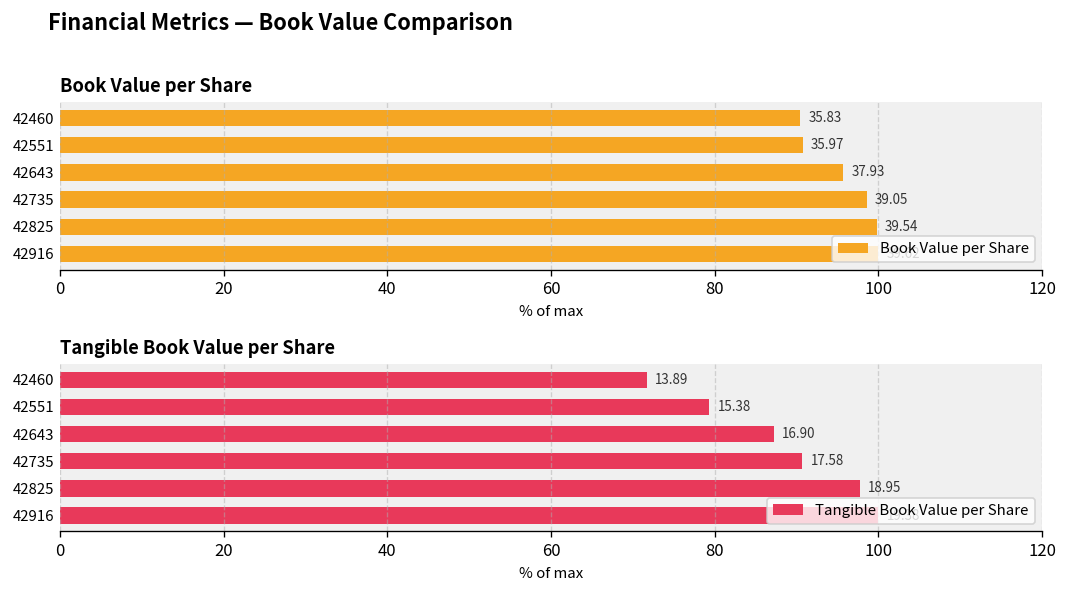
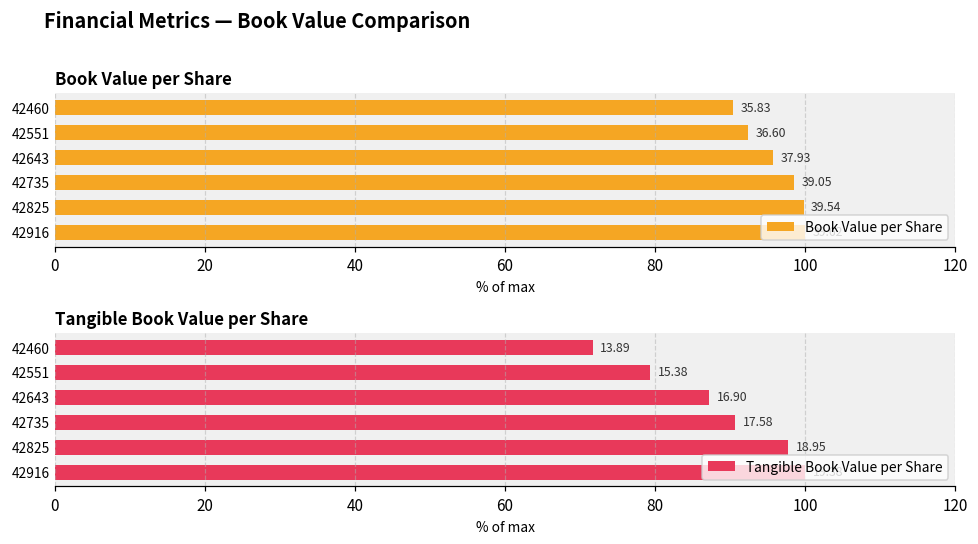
  {
    "Book Value per Share": {
-     "42551": 35.97
+     "42551": 36.60
    }
  }
